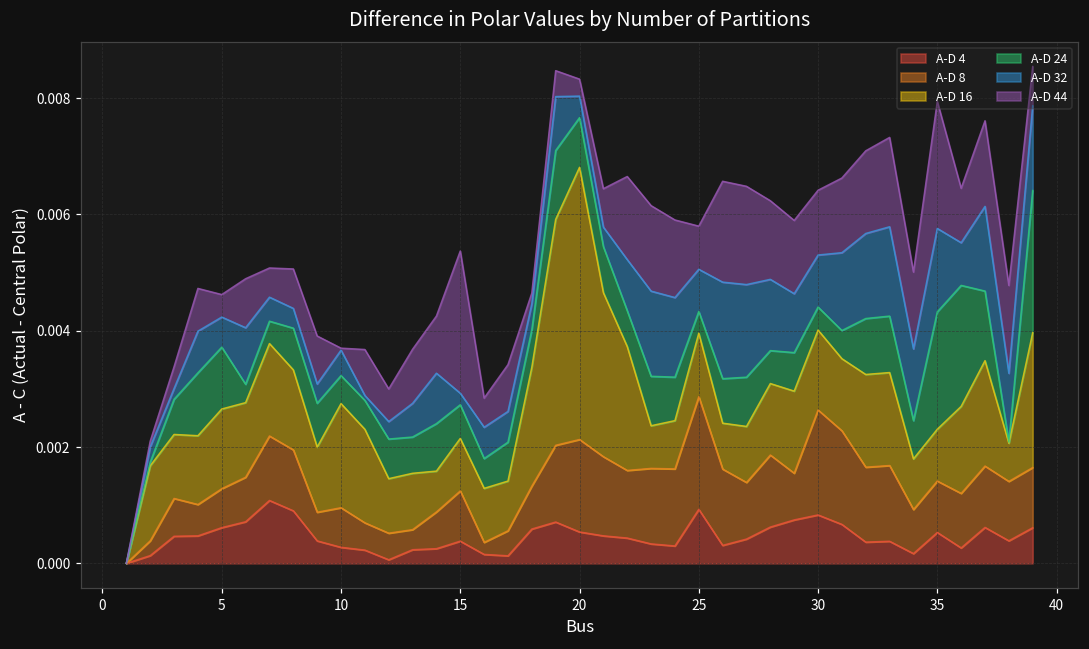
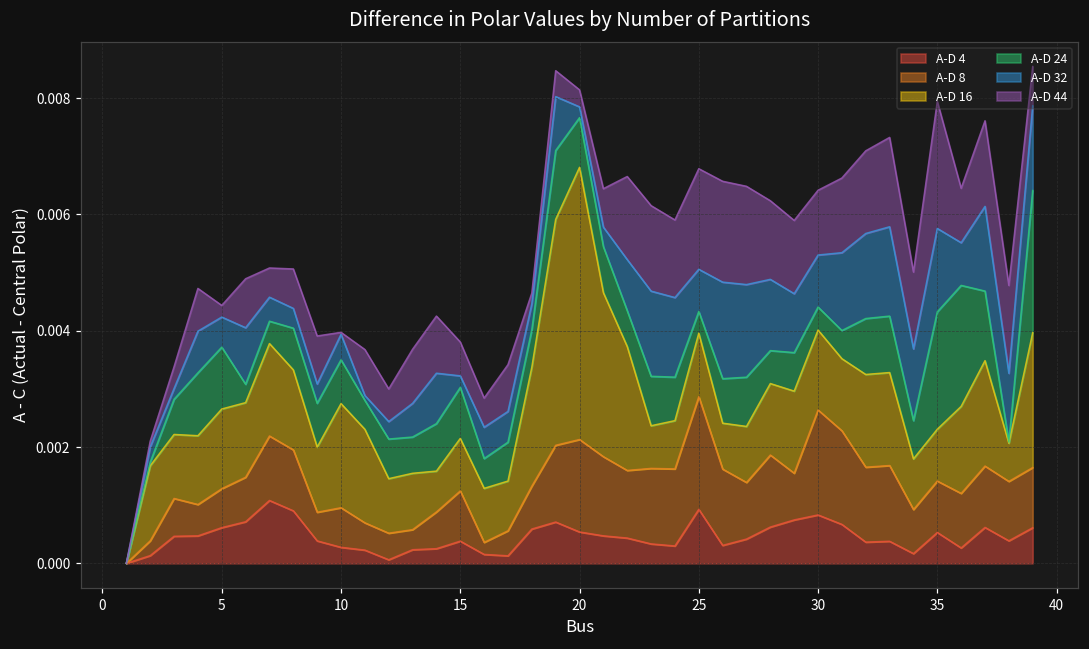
  {
    "A-D 24": {
      "5": 0.0011,
-     "10": 0.0005,
-     "15": 0.0006,
+     "10": 0.0008,
+     "15": 0.0009,
      "20": 0.0009,
      "25": 0.0004,
      "30": 0.0004,
      "35": 0.0020
    },
    "A-D 32": {
      "5": 0.0005,
      "15": 0.0002,
-     "20": 0.0004,
+     "20": 0.0002,
      "25": 0.0007,
      "30": 0.0009,
      "35": 0.0014
    },
    "A-D 44": {
-     "5": 0.0004,
-     "15": 0.0024,
+     "5": 0.0002,
+     "15": 0.0006,
      "20": 0.0003,
-     "25": 0.0007,
+     "25": 0.0017,
      "30": 0.0011
    }
  }
